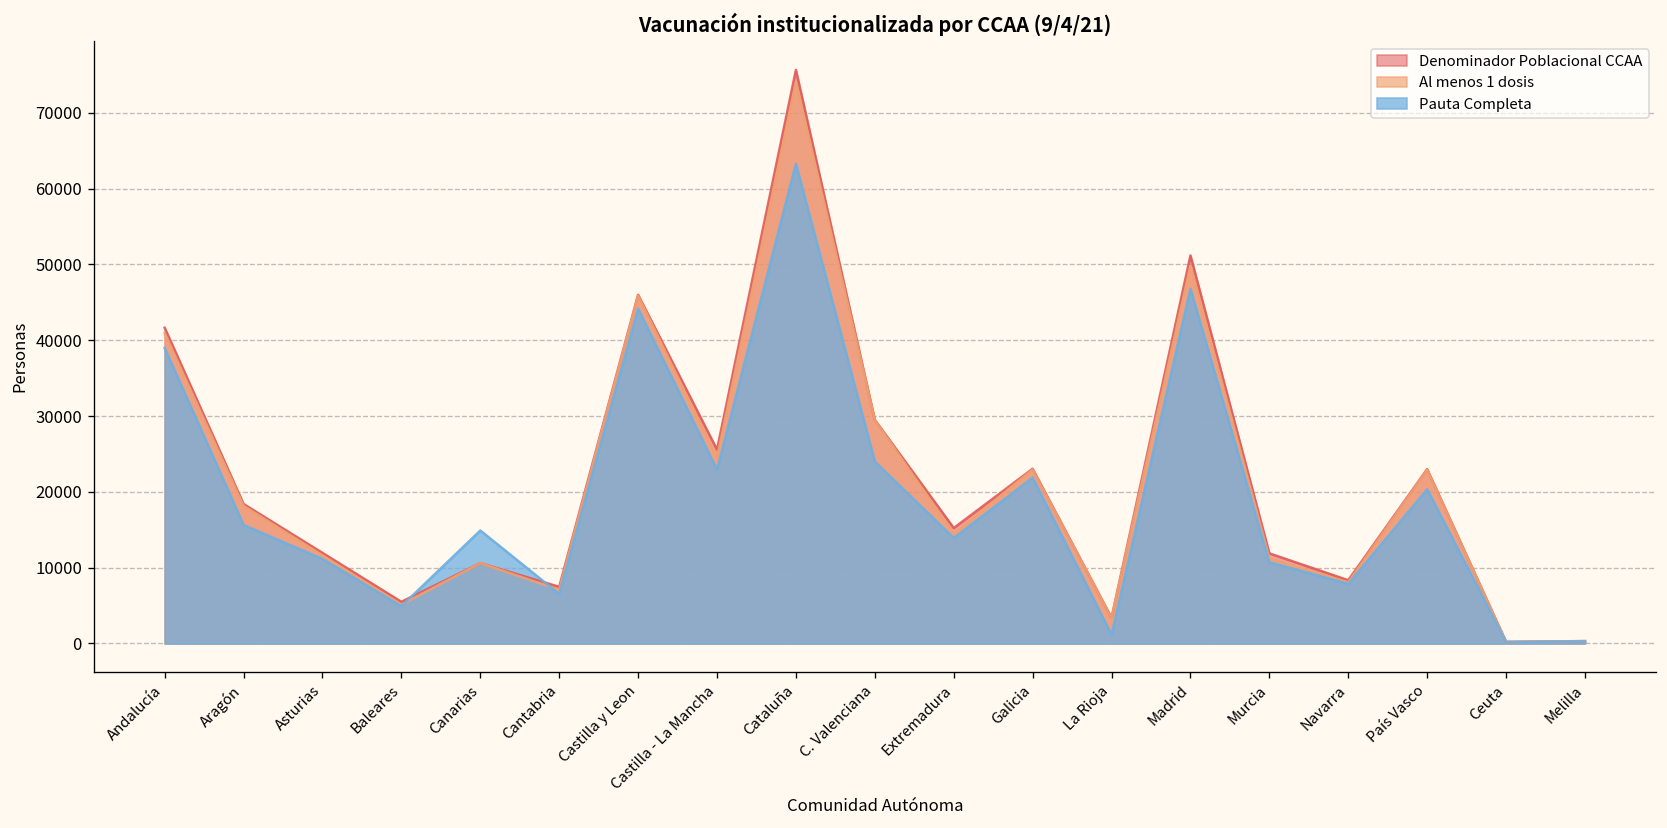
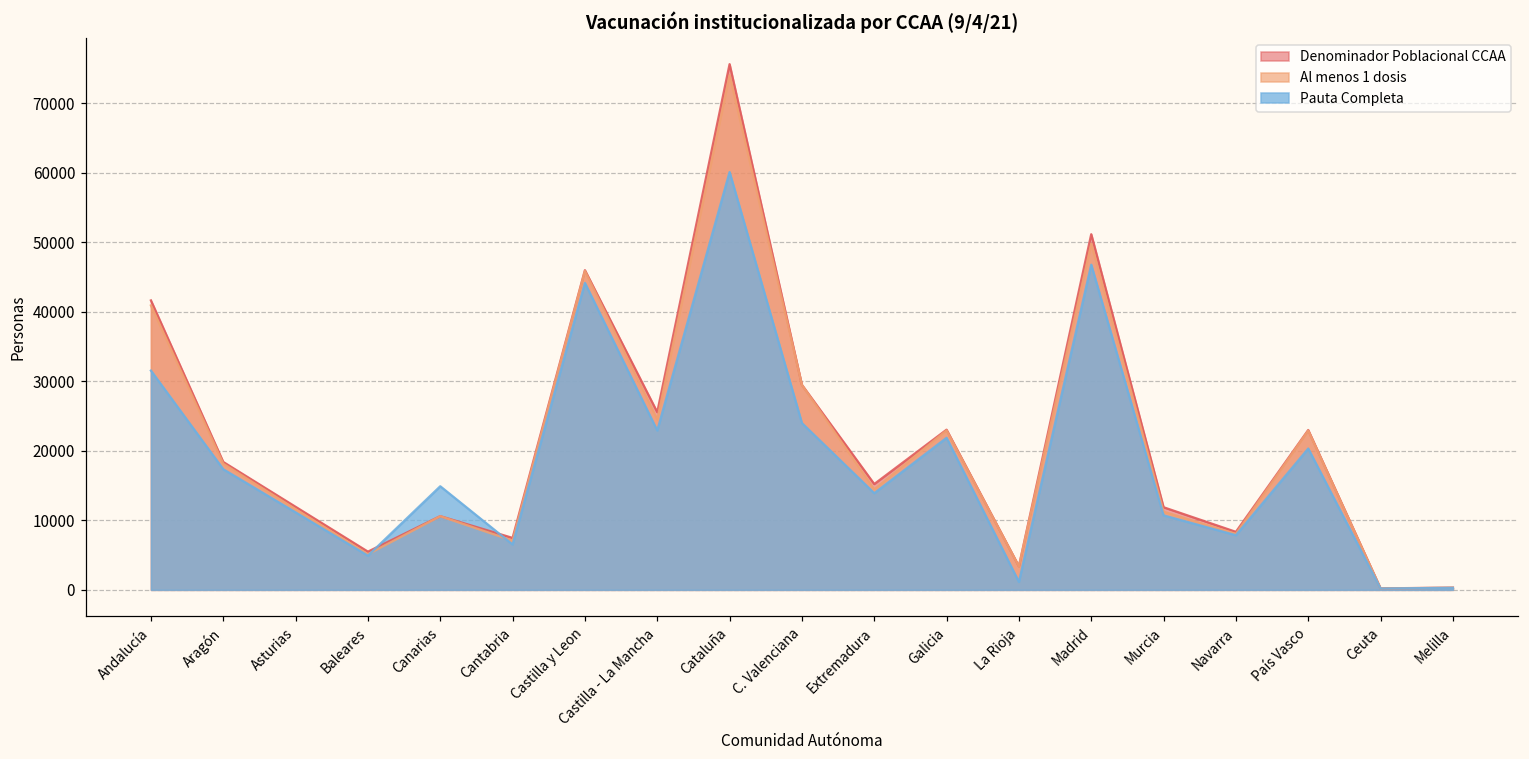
  {
    "Pauta Completa": {
-     "Andalucía": 39000,
-     "Aragón": 16000,
+     "Andalucía": 32000,
+     "Aragón": 17000,
      "Asturias": 11000,
      "Canarias": 15000,
      "Cantabria": 7000,
      "Castilla y Leon": 44000,
      "Castilla - La Mancha": 23000,
-     "Cataluña": 63000,
+     "Cataluña": 60000,
      "C. Valenciana": 24000,
      "Extremadura": 14000,
      "Galicia": 22000,
      "La Rioja": 1000,
      "Madrid": 47000,
      "Murcia": 11000,
      "País Vasco": 20000
    }
  }
